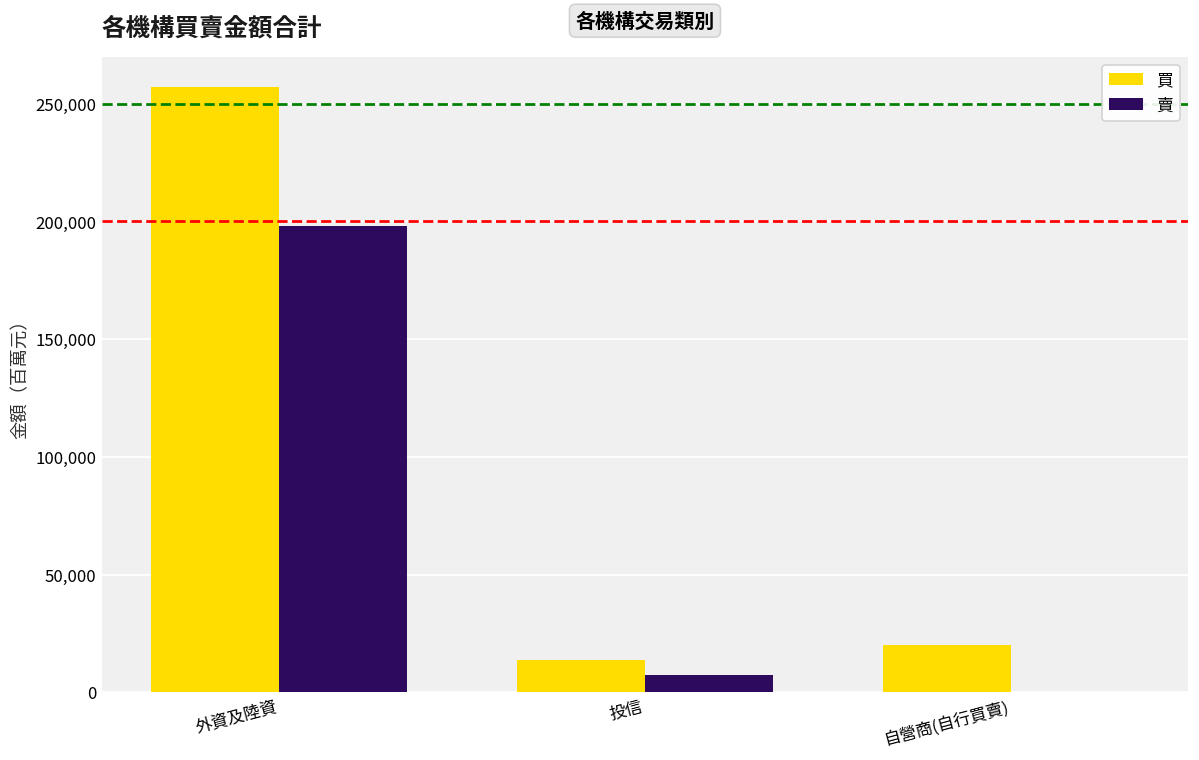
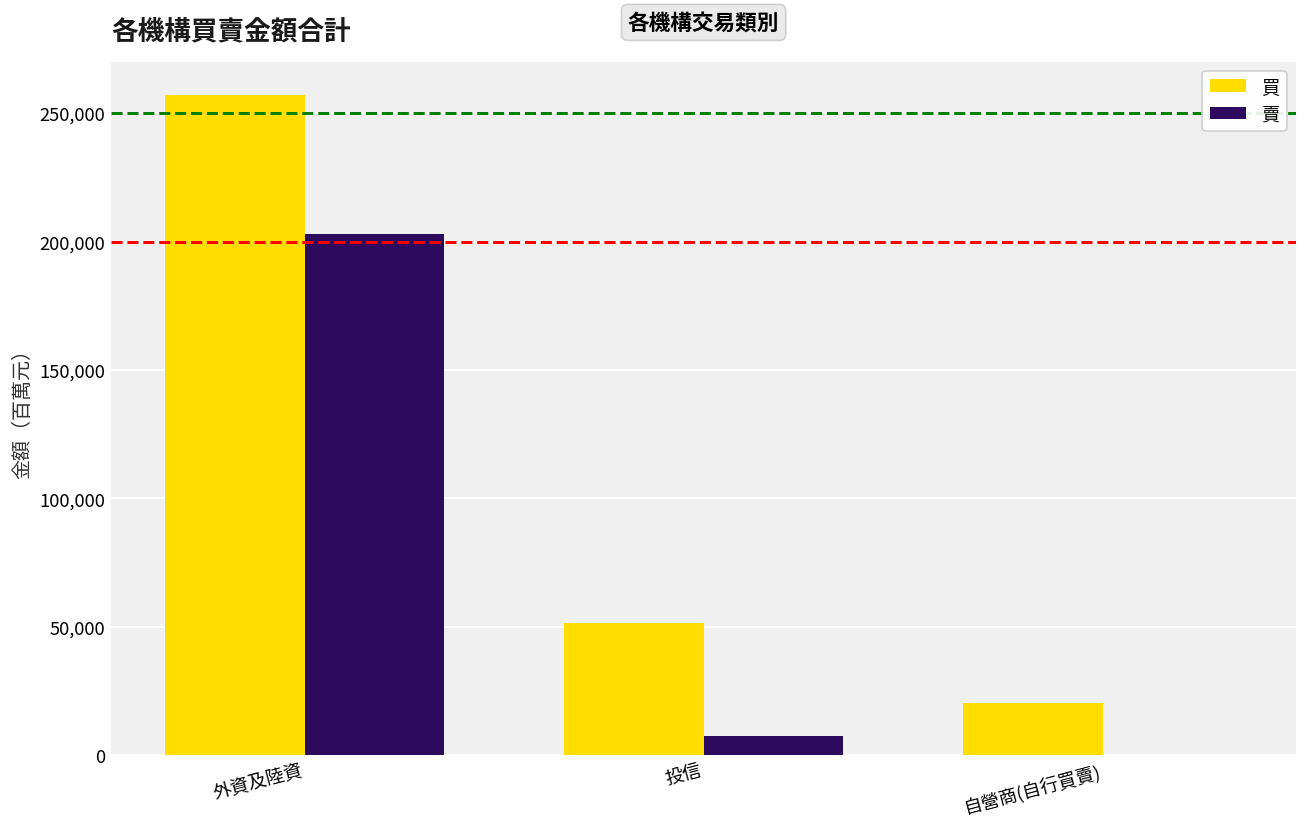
  {
    "買": {
      "外資及陸資": "257,000",
-     "投信": "14,000",
+     "投信": "51,000",
      "自營商(自行買賣)": "20,000"
    },
    "賣": {
-     "外資及陸資": "198,000",
+     "外資及陸資": "203,000",
      "投信": "7,000",
      "自營商(自行買賣)": "0"
    }
  }
